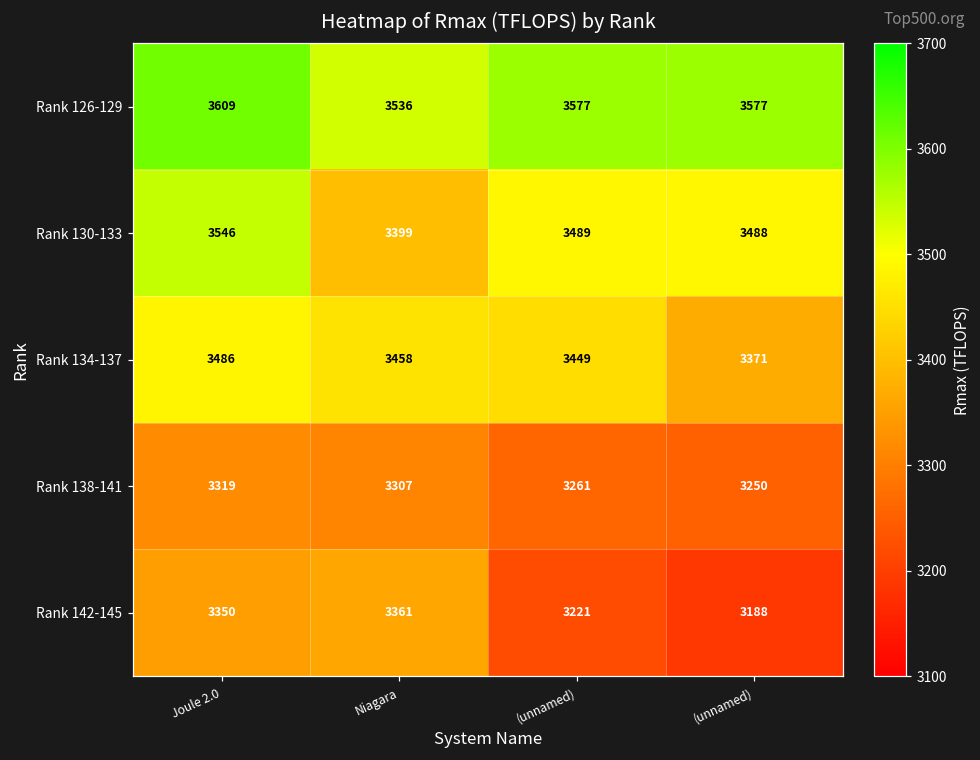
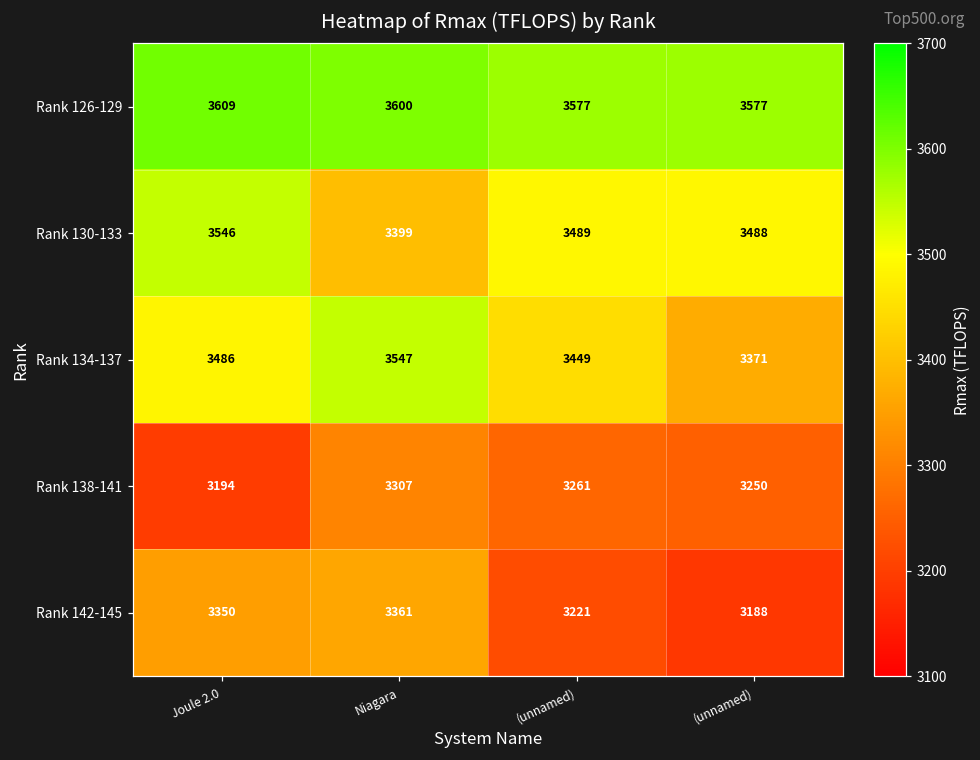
  {
    "Rank 126-129": {
      "Joule 2.0": 3609,
-     "Niagara": 3536
+     "Niagara": 3600
    },
    "Rank 130-133": {
      "Joule 2.0": 3546,
      "Niagara": 3399
    },
    "Rank 134-137": {
      "Joule 2.0": 3486,
-     "Niagara": 3458
+     "Niagara": 3547
    },
    "Rank 138-141": {
-     "Joule 2.0": 3319,
+     "Joule 2.0": 3194,
      "Niagara": 3307
    },
    "Rank 142-145": {
      "Joule 2.0": 3350,
      "Niagara": 3361
    }
  }
